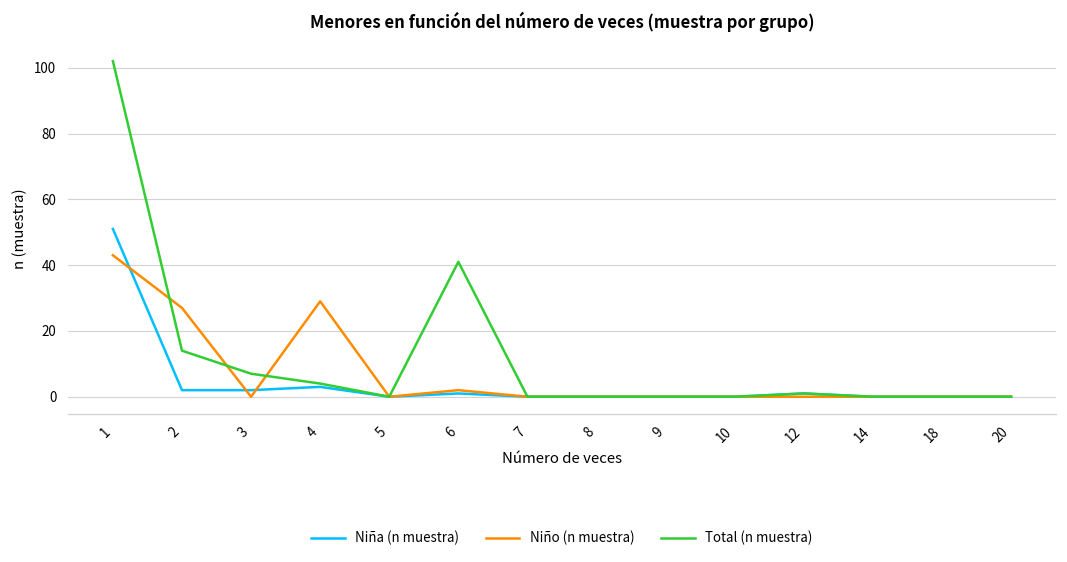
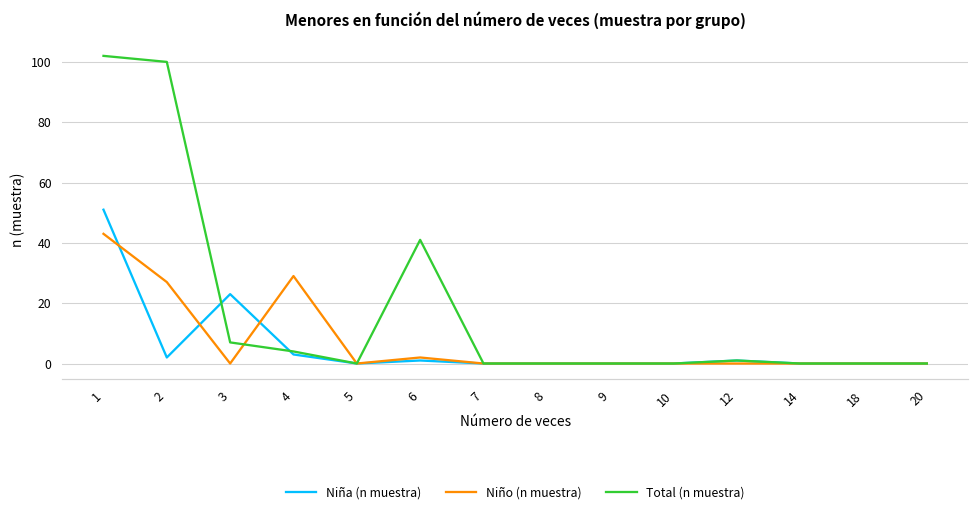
  {
    "Niña (n muestra)": {
      "1": 51,
      "2": 2,
-     "3": 2,
+     "3": 23,
      "4": 3,
      "6": 1
    },
    "Niño (n muestra)": {
      "1": 43,
      "2": 27,
      "3": 0,
      "4": 29,
      "6": 2,
      "12": 0
    },
    "Total (n muestra)": {
      "1": 102,
-     "2": 14,
+     "2": 100,
      "3": 7,
      "4": 4,
      "6": 41
    }
  }
